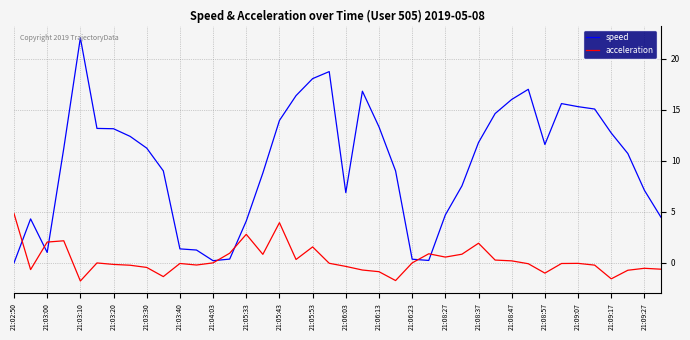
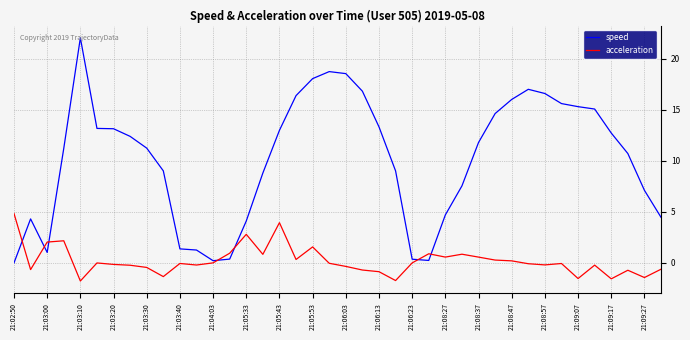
  {
    "speed": {
      "21:02:50": 0.0,
      "21:03:00": 1.0,
      "21:03:20": 13.1,
      "21:03:30": 11.2,
      "21:03:40": 1.4,
      "21:05:33": 4.1,
-     "21:05:43": 13.9,
+     "21:05:43": 13.0,
      "21:05:53": 18.0,
-     "21:06:03": 6.9,
+     "21:06:03": 18.5,
      "21:06:13": 13.3,
      "21:06:23": 0.4,
      "21:08:27": 4.7,
      "21:08:37": 11.8,
      "21:08:47": 16.0,
-     "21:08:57": 11.6,
+     "21:08:57": 16.6,
      "21:09:07": 15.3,
      "21:09:17": 12.7,
      "21:09:27": 7.1
    },
    "acceleration": {
      "21:02:50": 4.8,
      "21:03:00": 2.0,
      "21:03:10": -1.8,
      "21:03:20": -0.1,
      "21:03:30": -0.4,
      "21:03:40": -0.1,
      "21:05:33": 2.8,
      "21:05:43": 3.9,
      "21:05:53": 1.6,
      "21:06:03": -0.3,
      "21:06:13": -0.9,
      "21:06:23": 0.0,
      "21:08:27": 0.6,
-     "21:08:37": 1.9,
+     "21:08:37": 0.6,
      "21:08:47": 0.2,
-     "21:08:57": -1.0,
-     "21:09:07": 0.0,
+     "21:08:57": -0.2,
+     "21:09:07": -1.5,
      "21:09:17": -1.6,
-     "21:09:27": -0.5
+     "21:09:27": -1.4
    }
  }
